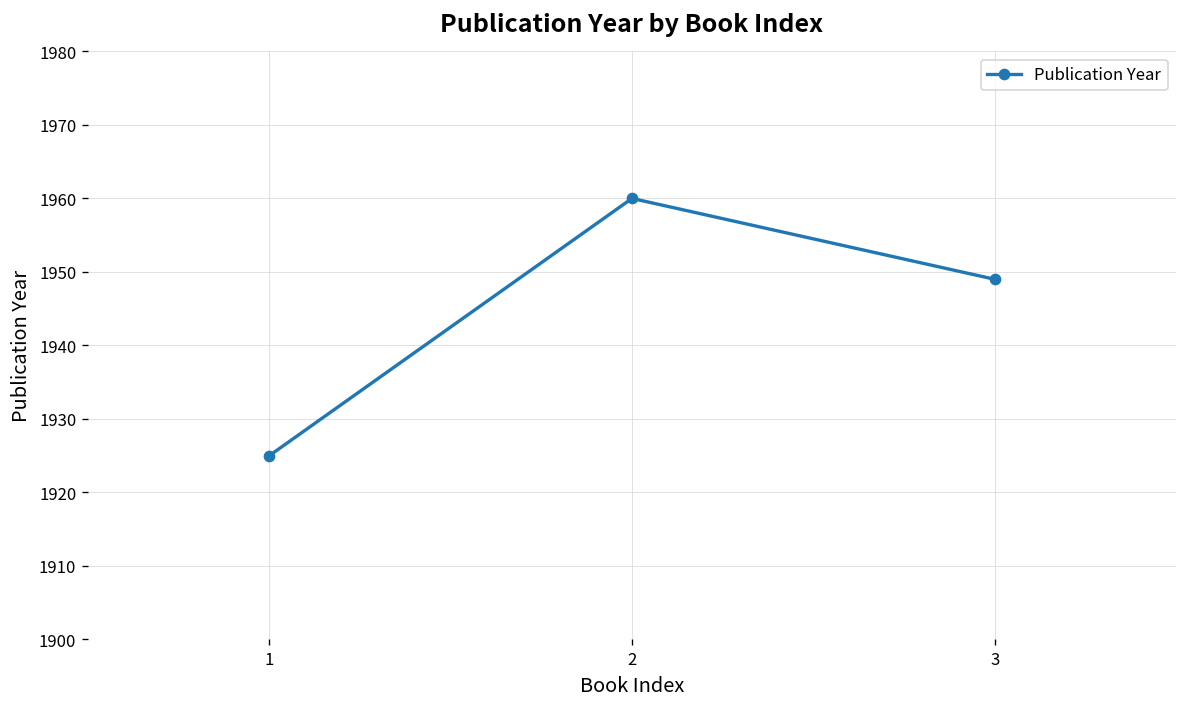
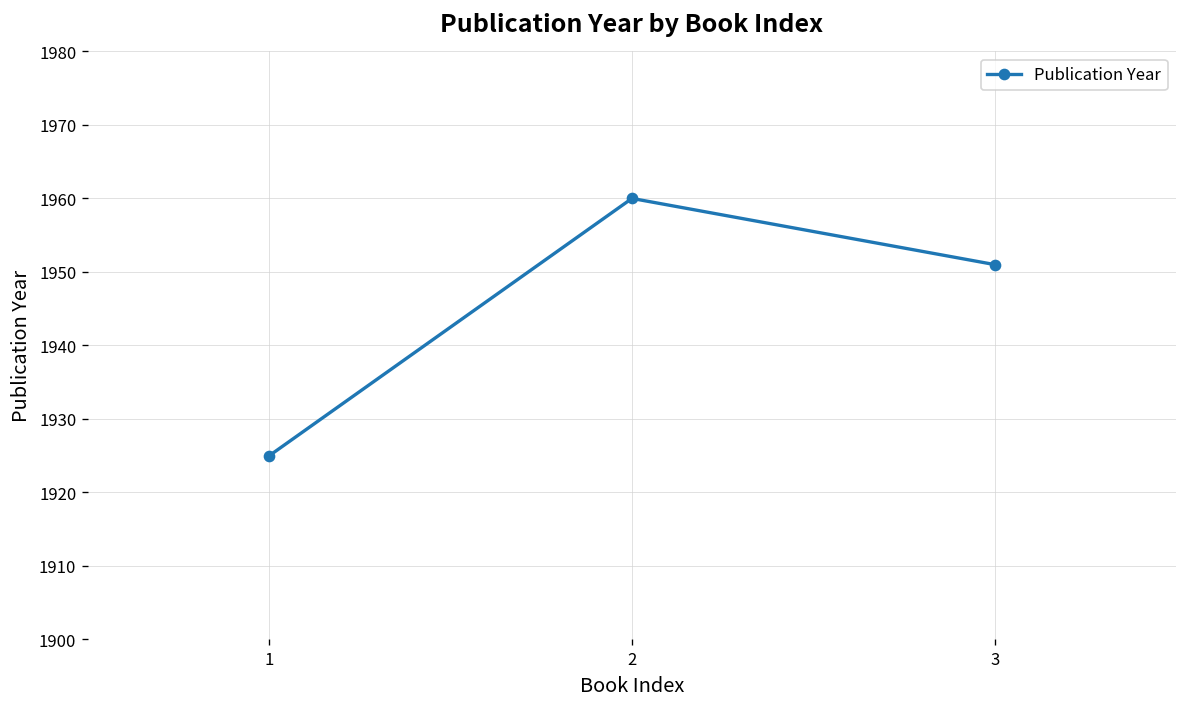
  {
    "1": 1925,
    "2": 1960,
-   "3": 1949
+   "3": 1951
  }
